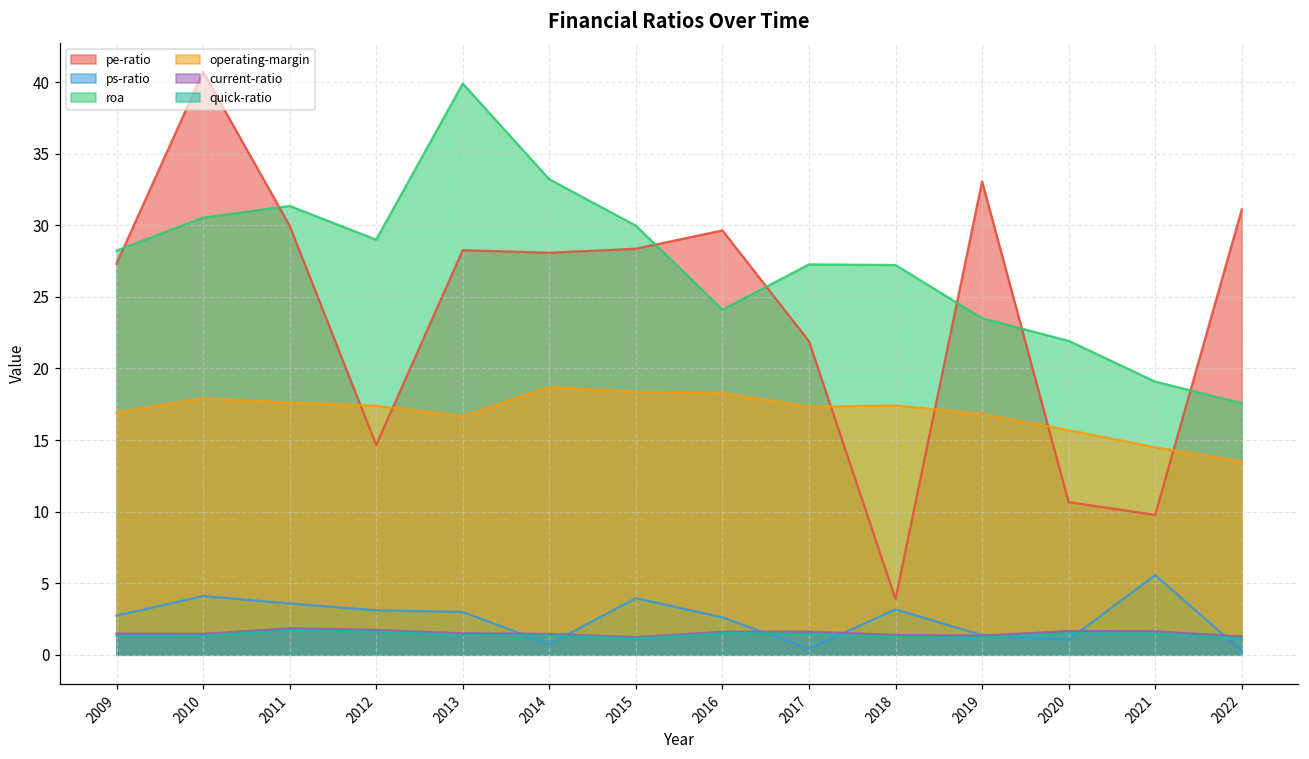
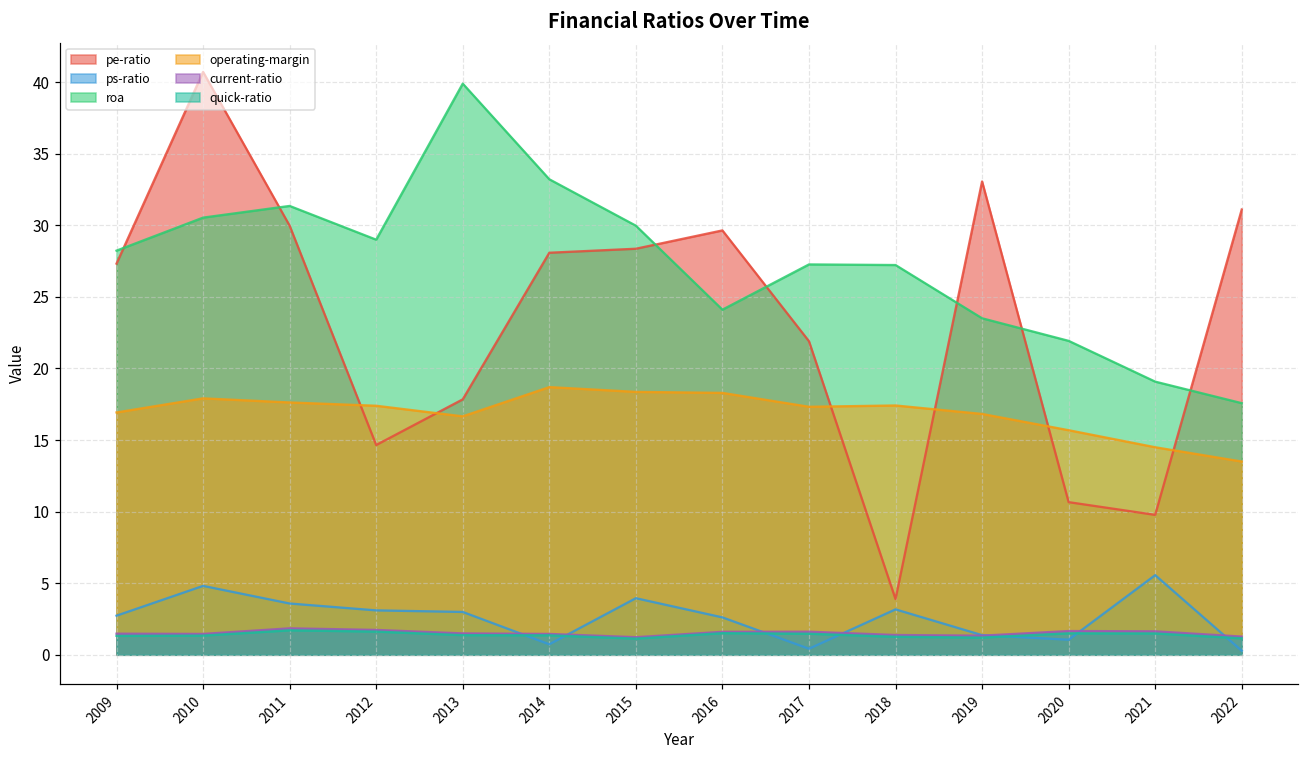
  {
    "pe-ratio": {
      "2009": 27.3,
      "2011": 30.0,
      "2012": 14.7,
-     "2013": 28.3,
+     "2013": 17.8,
      "2014": 28.1,
      "2015": 28.4,
      "2016": 29.6,
      "2017": 21.9,
      "2018": 3.9,
      "2019": 33.1,
      "2020": 10.7,
      "2021": 9.8,
      "2022": 31.1
    },
    "ps-ratio": {
      "2009": 2.7,
-     "2010": 4.1,
+     "2010": 4.8,
      "2011": 3.6,
      "2012": 3.1,
      "2013": 3.0,
      "2014": 0.7,
      "2015": 4.0,
      "2016": 2.6,
      "2017": 0.4,
      "2018": 3.2,
      "2020": 1.1,
      "2021": 5.6,
      "2022": 0.3
    },
    "operating-margin": {
      "2009": 16.9,
      "2010": 17.9,
      "2011": 17.6,
      "2012": 17.4,
      "2013": 16.7,
      "2014": 18.7,
      "2015": 18.4,
      "2016": 18.3,
      "2017": 17.3,
      "2018": 17.4,
      "2019": 16.8,
      "2020": 15.7,
      "2021": 14.5,
      "2022": 13.5
    }
  }
